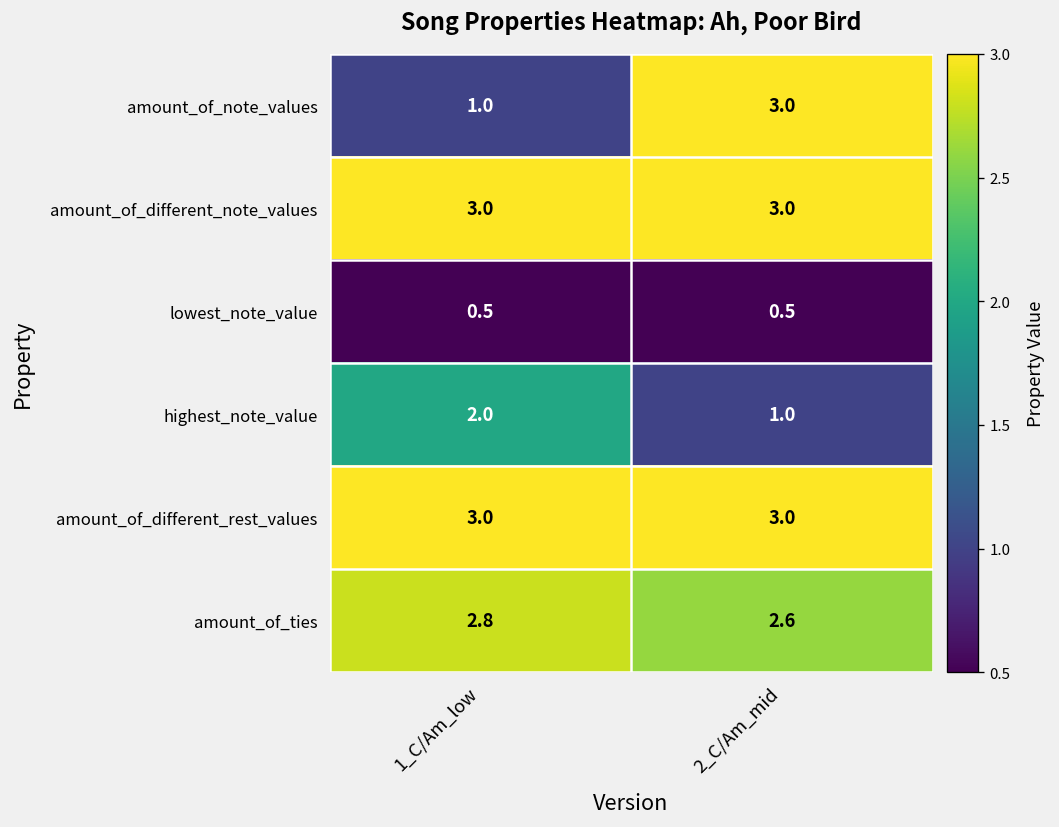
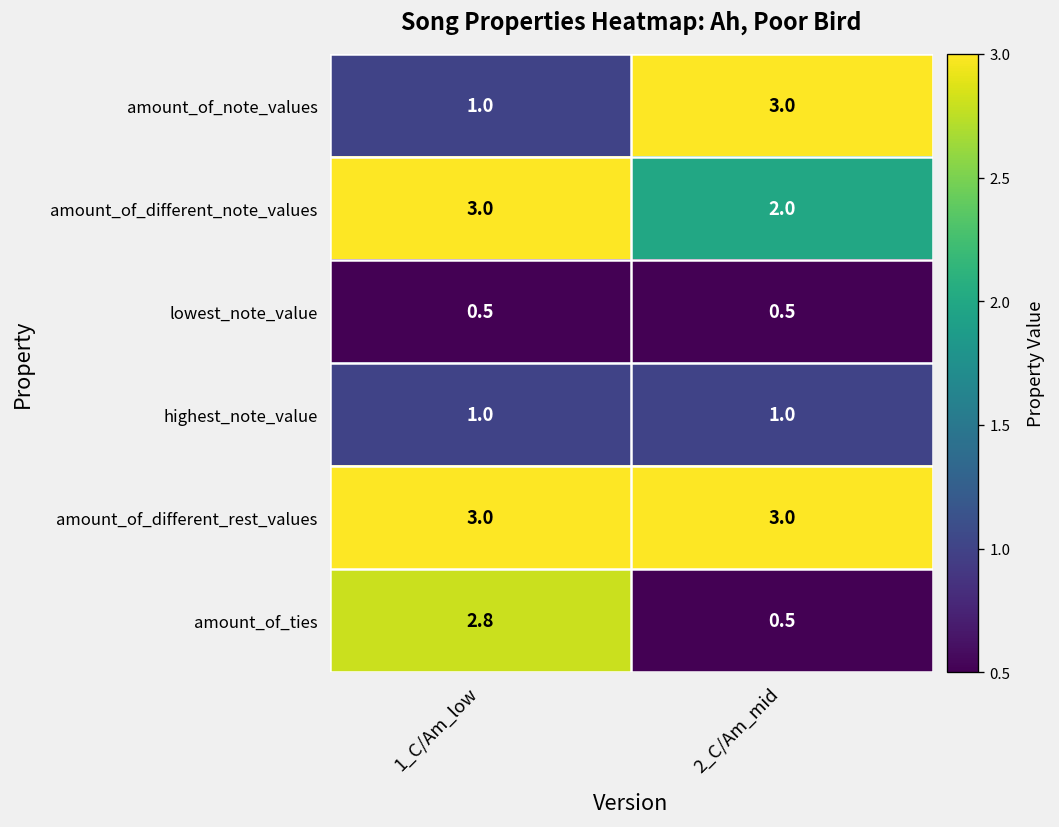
  {
    "amount_of_note_values": {
      "1_C/Am_low": 1.0,
      "2_C/Am_mid": 3.0
    },
    "amount_of_different_note_values": {
      "1_C/Am_low": 3.0,
-     "2_C/Am_mid": 3.0
+     "2_C/Am_mid": 2.0
    },
    "lowest_note_value": {
      "1_C/Am_low": 0.5,
      "2_C/Am_mid": 0.5
    },
    "highest_note_value": {
-     "1_C/Am_low": 2.0,
+     "1_C/Am_low": 1.0,
      "2_C/Am_mid": 1.0
    },
    "amount_of_different_rest_values": {
      "1_C/Am_low": 3.0,
      "2_C/Am_mid": 3.0
    },
    "amount_of_ties": {
      "1_C/Am_low": 2.8,
-     "2_C/Am_mid": 2.6
+     "2_C/Am_mid": 0.5
    }
  }
